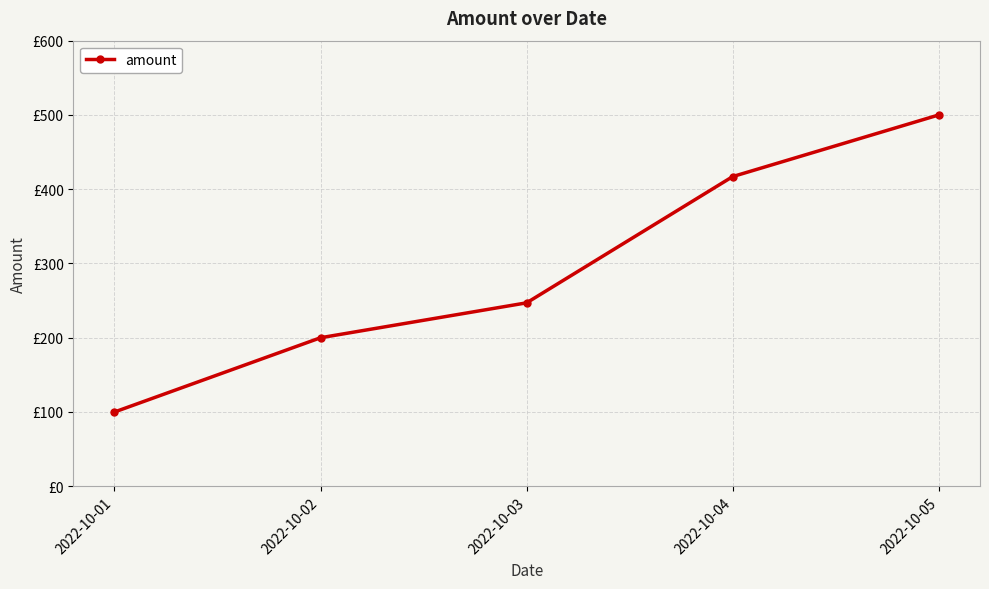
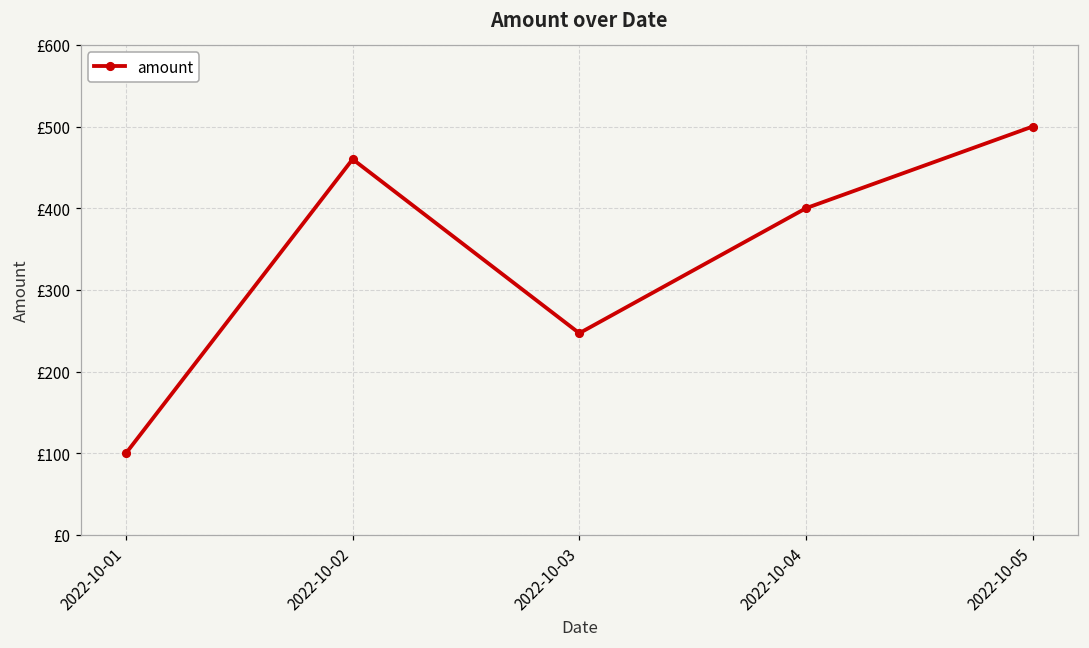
  {
    "2022-10-01": "£100",
-   "2022-10-02": "£200",
+   "2022-10-02": "£460",
    "2022-10-03": "£250",
-   "2022-10-04": "£420",
+   "2022-10-04": "£400",
    "2022-10-05": "£500"
  }
